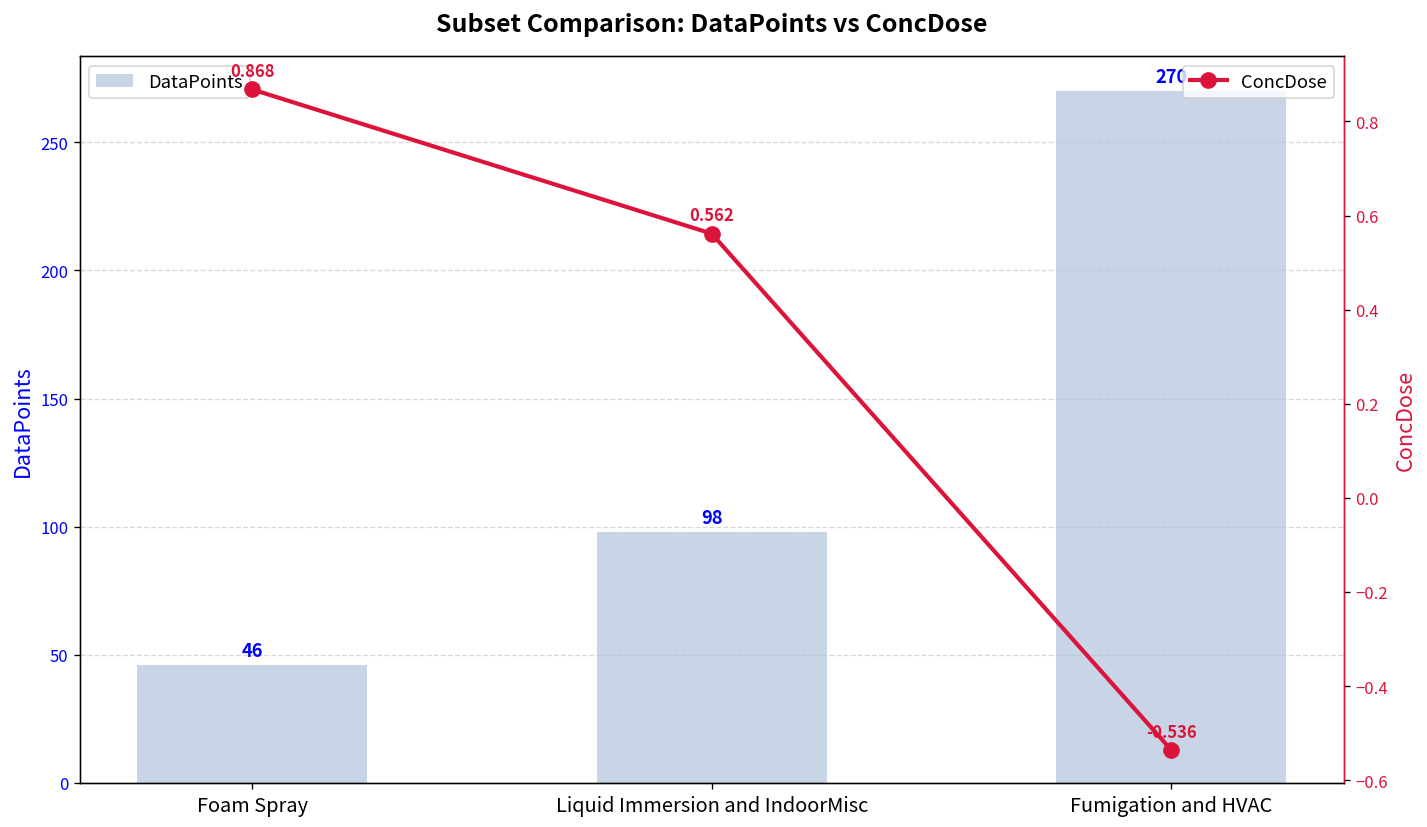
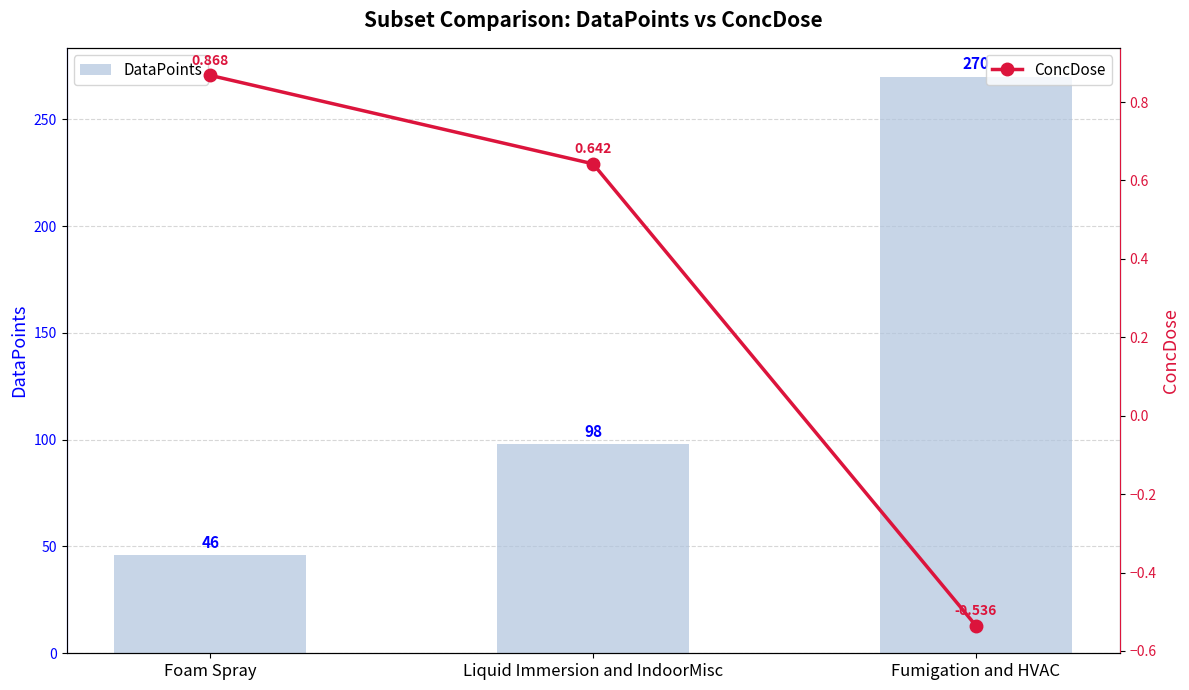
  {
    "DataPoints": {
      "Foam Spray": 46,
      "Liquid Immersion and IndoorMisc": 98
    },
    "ConcDose": {
-     "Liquid Immersion and IndoorMisc": 0.562,
+     "Liquid Immersion and IndoorMisc": 0.642,
      "Fumigation and HVAC": -0.536
    }
  }
